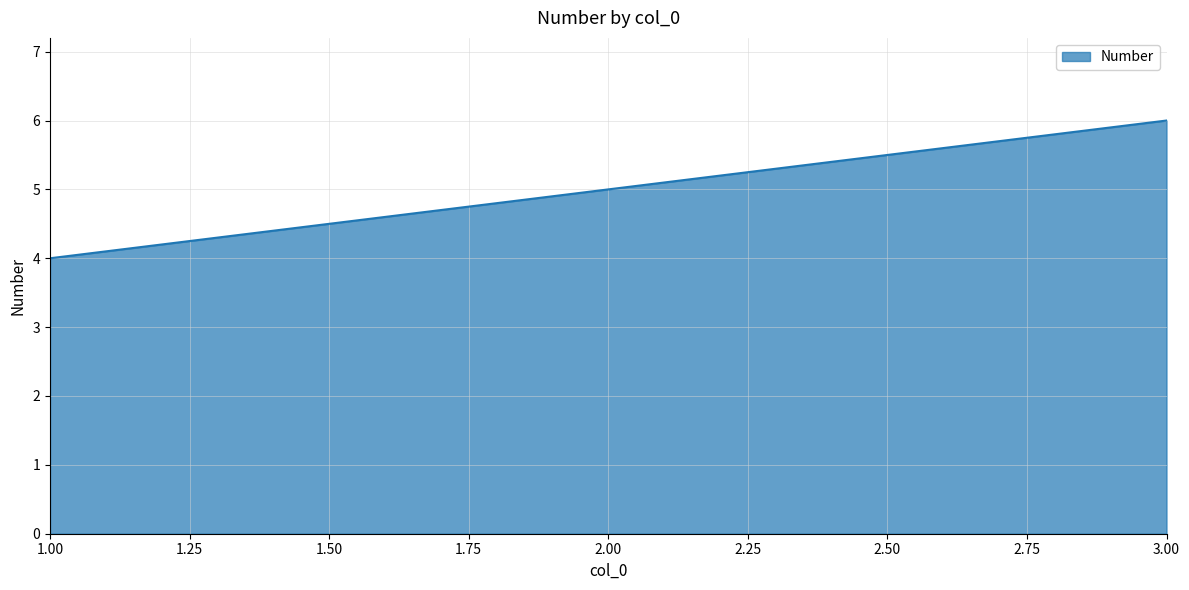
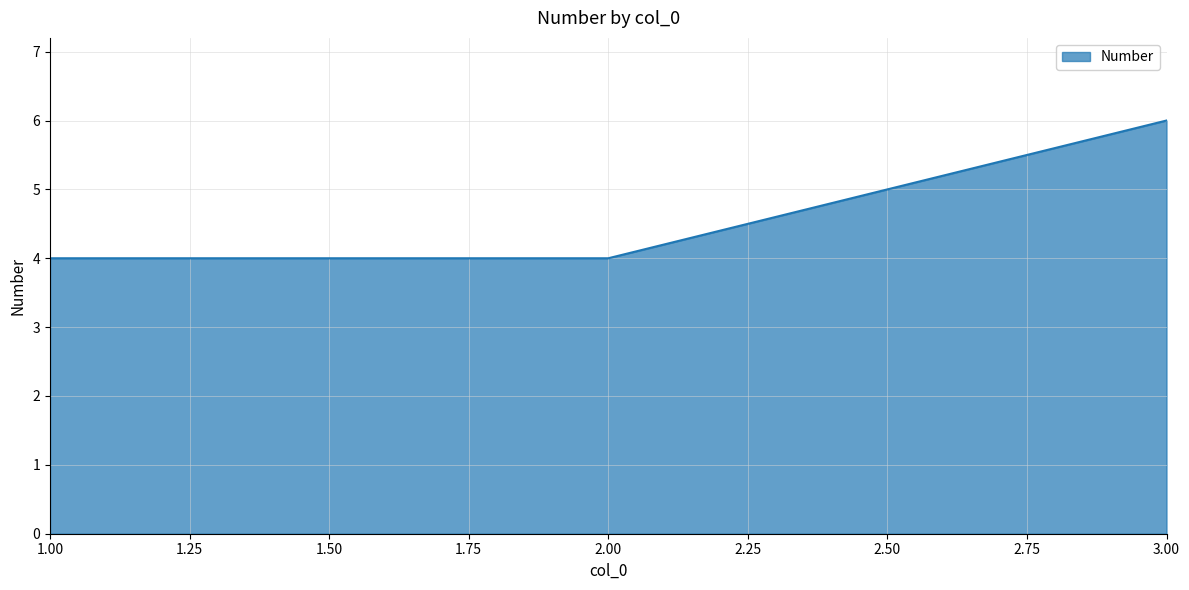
  {
    "1.00": 4,
-   "2.00": 5,
+   "2.00": 4,
    "3.00": 6
  }
